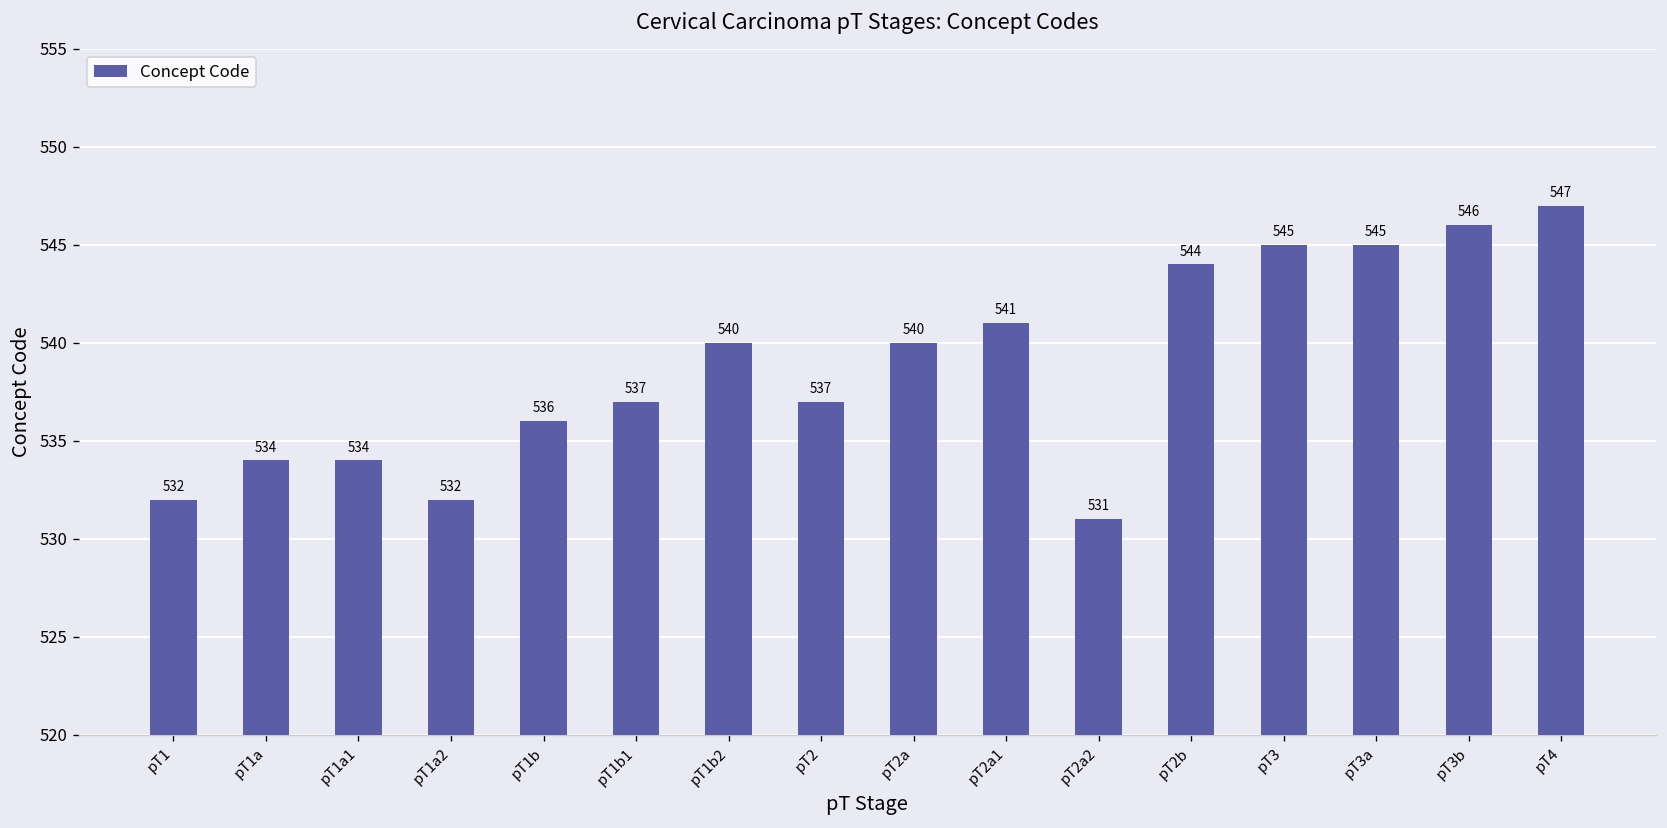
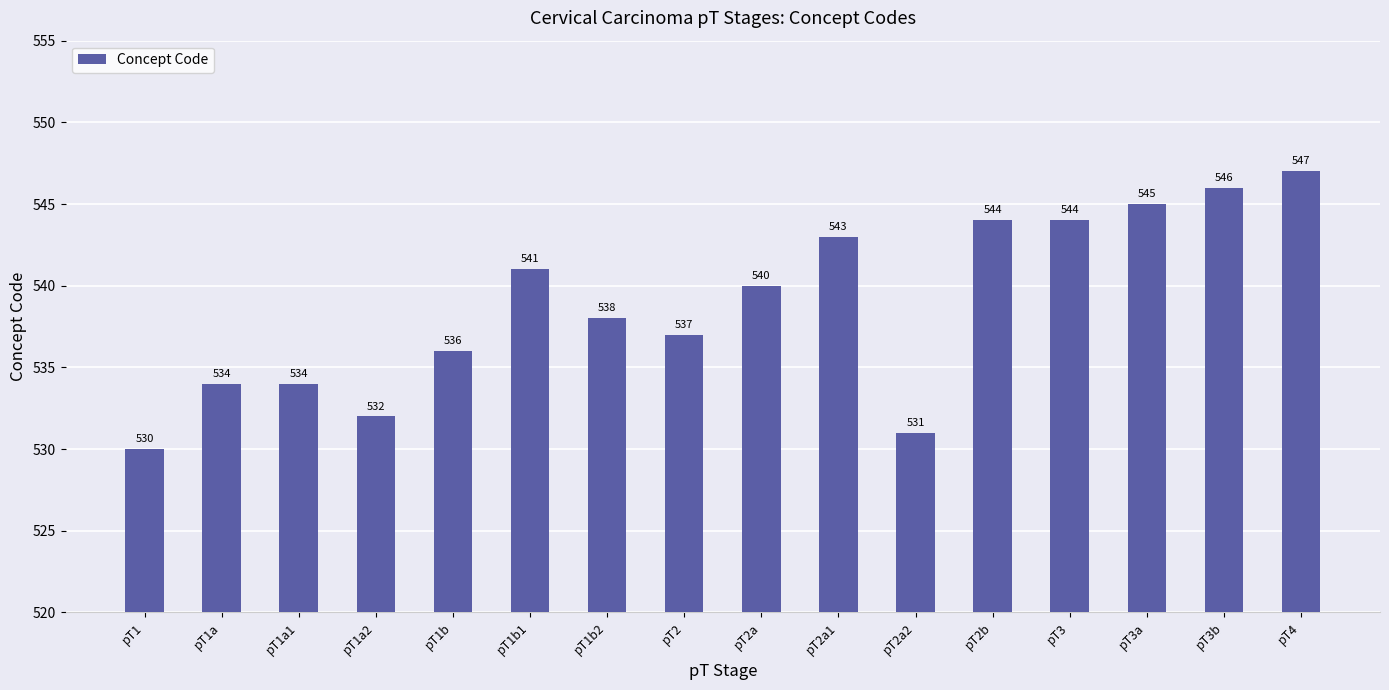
  {
-   "pT1": 532,
+   "pT1": 530,
    "pT1a": 534,
    "pT1a1": 534,
    "pT1a2": 532,
    "pT1b": 536,
-   "pT1b1": 537,
-   "pT1b2": 540,
+   "pT1b1": 541,
+   "pT1b2": 538,
    "pT2": 537,
    "pT2a": 540,
-   "pT2a1": 541,
+   "pT2a1": 543,
    "pT2a2": 531,
    "pT2b": 544,
-   "pT3": 545,
+   "pT3": 544,
    "pT3a": 545,
    "pT3b": 546,
    "pT4": 547
  }
